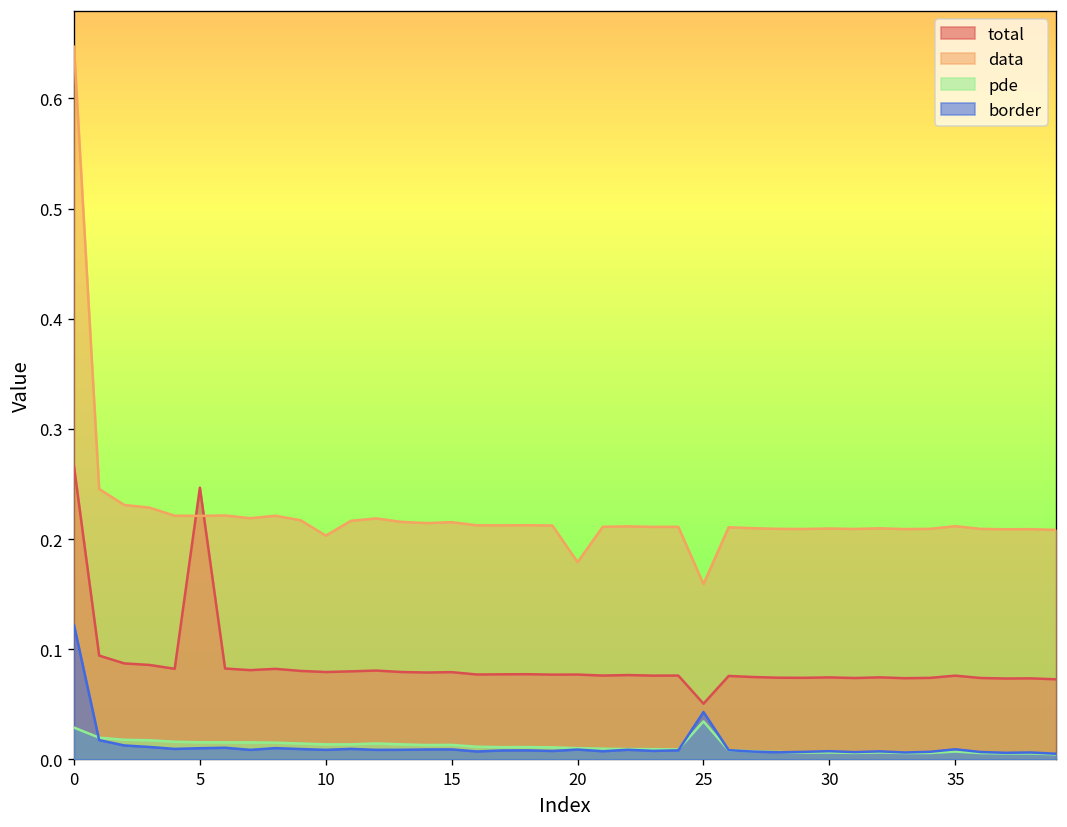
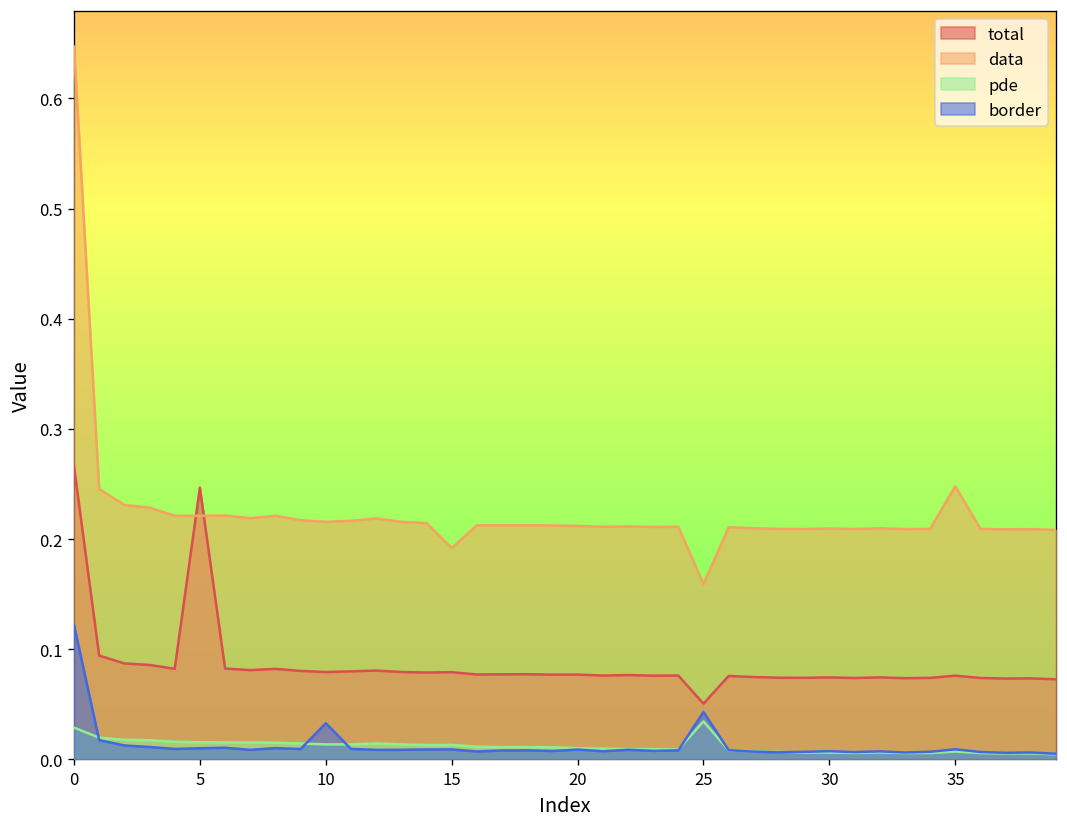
  {
    "total": {
      "0": 0.27,
      "5": 0.25,
      "10": 0.08,
      "15": 0.08,
      "20": 0.08,
      "25": 0.05,
      "30": 0.07,
      "35": 0.08
    },
    "data": {
      "0": 0.65,
      "5": 0.22,
-     "10": 0.20,
-     "15": 0.22,
-     "20": 0.18,
+     "10": 0.22,
+     "15": 0.19,
+     "20": 0.21,
      "25": 0.16,
      "30": 0.21,
-     "35": 0.21
+     "35": 0.25
    },
    "pde": {
      "0": 0.03,
      "5": 0.02,
      "10": 0.01,
      "15": 0.01,
      "25": 0.03
    },
    "border": {
      "0": 0.12,
      "5": 0.01,
-     "10": 0.01,
+     "10": 0.03,
      "15": 0.01,
      "25": 0.04
    }
  }
